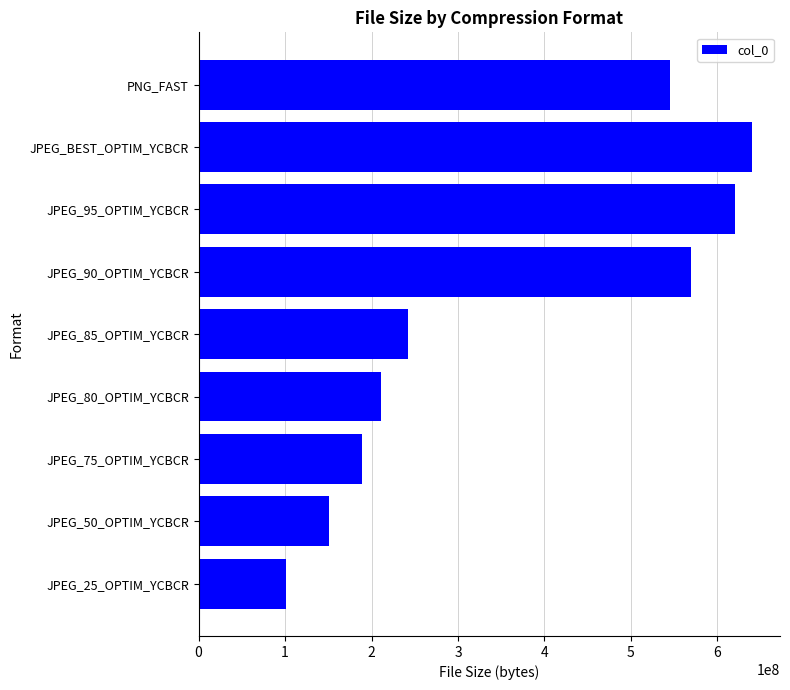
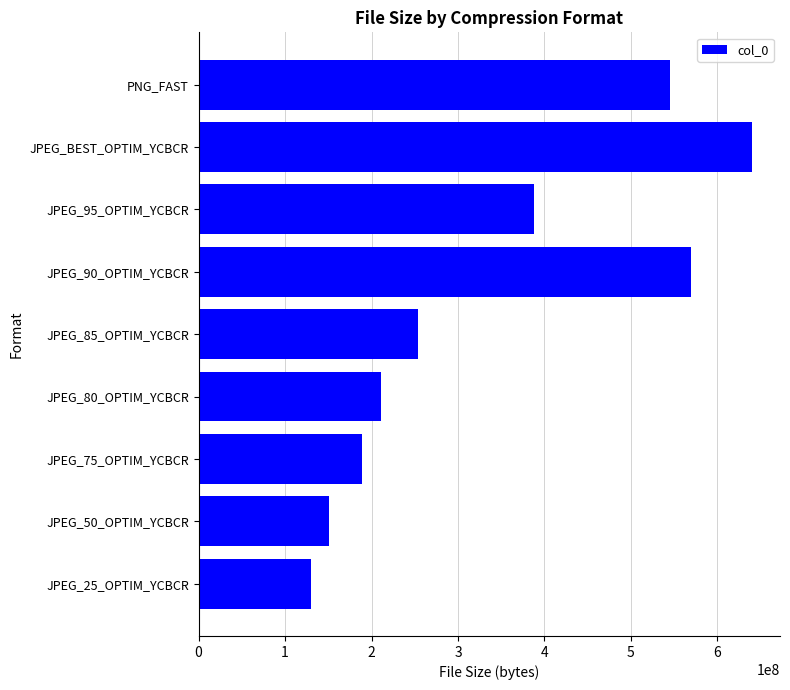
  {
    "PNG_FAST": 540000000,
    "JPEG_BEST_OPTIM_YCBCR": 640000000,
-   "JPEG_95_OPTIM_YCBCR": 620000000,
+   "JPEG_95_OPTIM_YCBCR": 390000000,
    "JPEG_90_OPTIM_YCBCR": 570000000,
-   "JPEG_85_OPTIM_YCBCR": 240000000,
+   "JPEG_85_OPTIM_YCBCR": 250000000,
    "JPEG_80_OPTIM_YCBCR": 210000000,
    "JPEG_75_OPTIM_YCBCR": 190000000,
    "JPEG_50_OPTIM_YCBCR": 150000000,
-   "JPEG_25_OPTIM_YCBCR": 100000000
+   "JPEG_25_OPTIM_YCBCR": 130000000
  }
